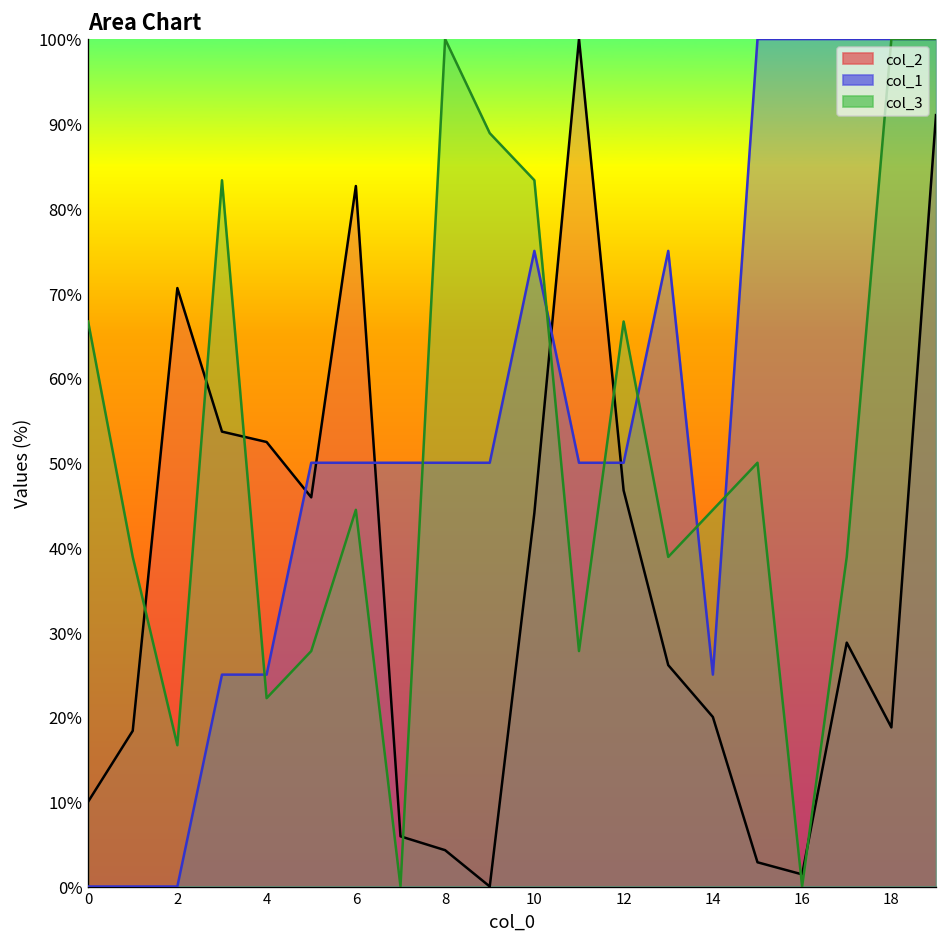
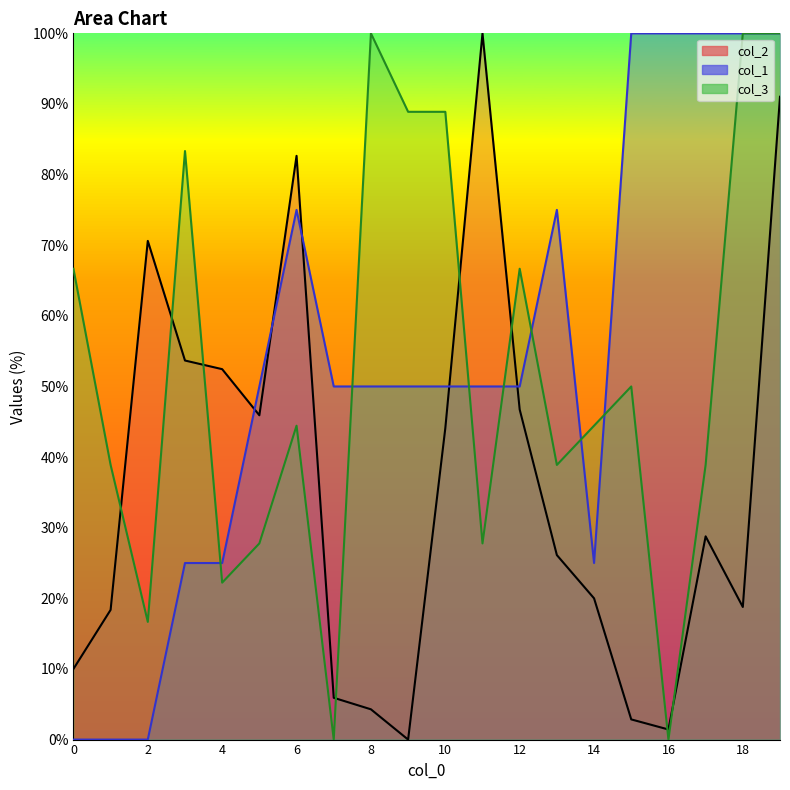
  {
    "col_2": {
      "0": "10%",
      "2": "71%",
      "4": "52%",
      "6": "83%",
      "8": "4%",
      "10": "44%",
      "12": "47%",
      "14": "20%",
      "16": "1%",
      "18": "19%"
    },
    "col_1": {
      "0": "0%",
      "2": "0%",
      "4": "25%",
-     "6": "50%",
+     "6": "75%",
      "8": "50%",
-     "10": "75%",
+     "10": "50%",
      "12": "50%",
      "14": "25%",
      "16": "100%"
    },
    "col_3": {
      "0": "67%",
      "2": "17%",
      "4": "22%",
      "6": "44%",
      "8": "100%",
-     "10": "83%",
+     "10": "89%",
      "12": "67%",
      "14": "44%",
      "16": "0%"
    }
  }
